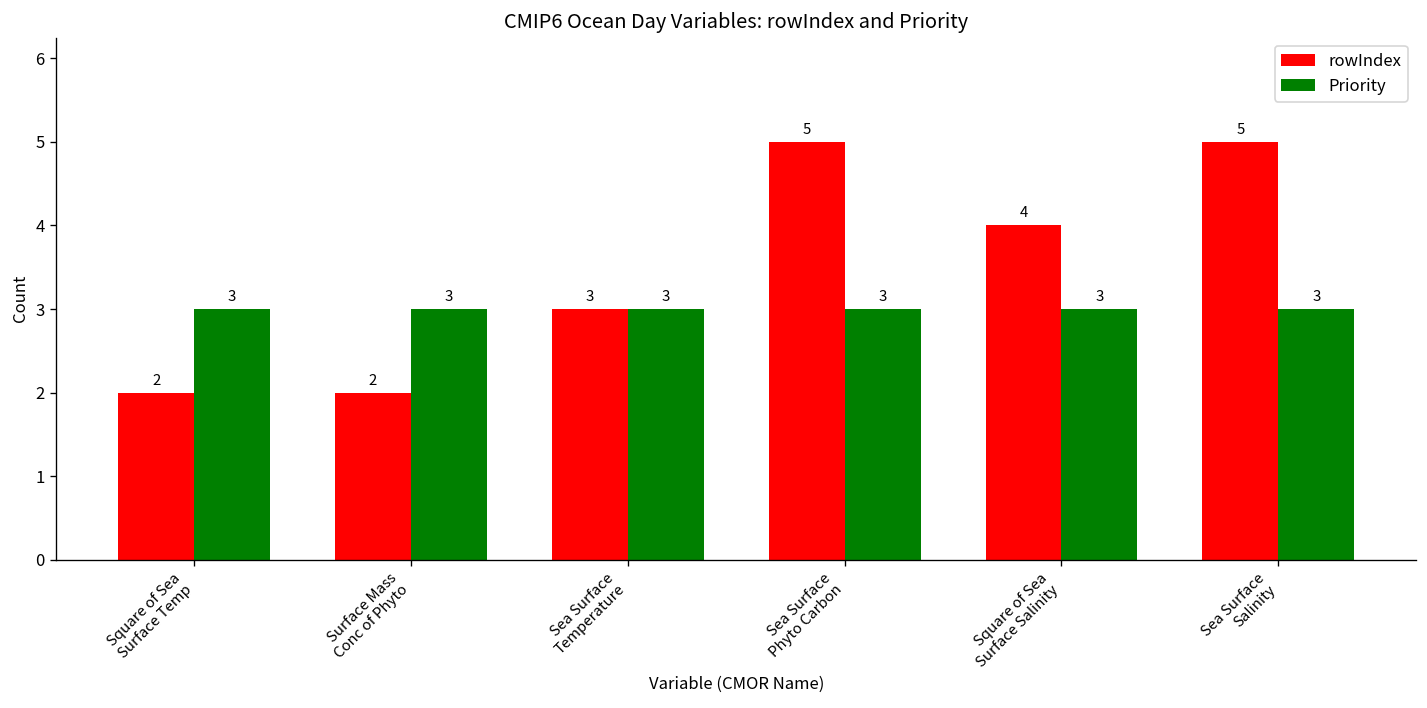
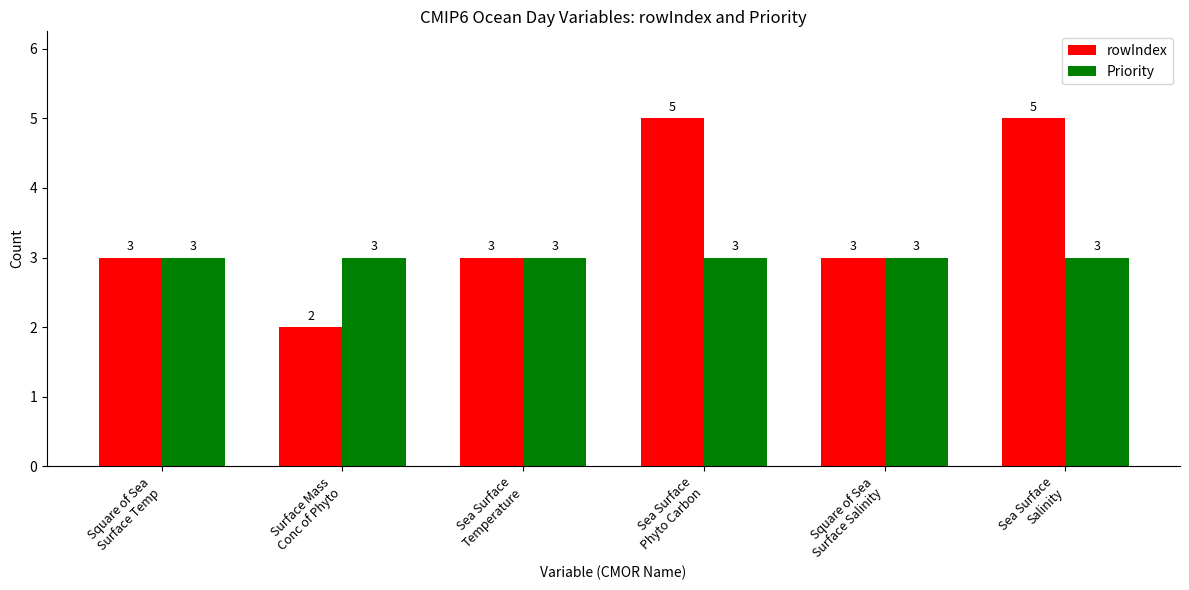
  {
    "rowIndex": {
-     "Square of Sea Surface Temp": 2,
+     "Square of Sea Surface Temp": 3,
      "Surface Mass Conc of Phyto": 2,
      "Sea Surface Temperature": 3,
      "Sea Surface Phyto Carbon": 5,
-     "Square of Sea Surface Salinity": 4,
+     "Square of Sea Surface Salinity": 3,
      "Sea Surface Salinity": 5
    },
    "Priority": {
      "Square of Sea Surface Temp": 3,
      "Surface Mass Conc of Phyto": 3,
      "Sea Surface Temperature": 3,
      "Sea Surface Phyto Carbon": 3,
      "Square of Sea Surface Salinity": 3,
      "Sea Surface Salinity": 3
    }
  }
